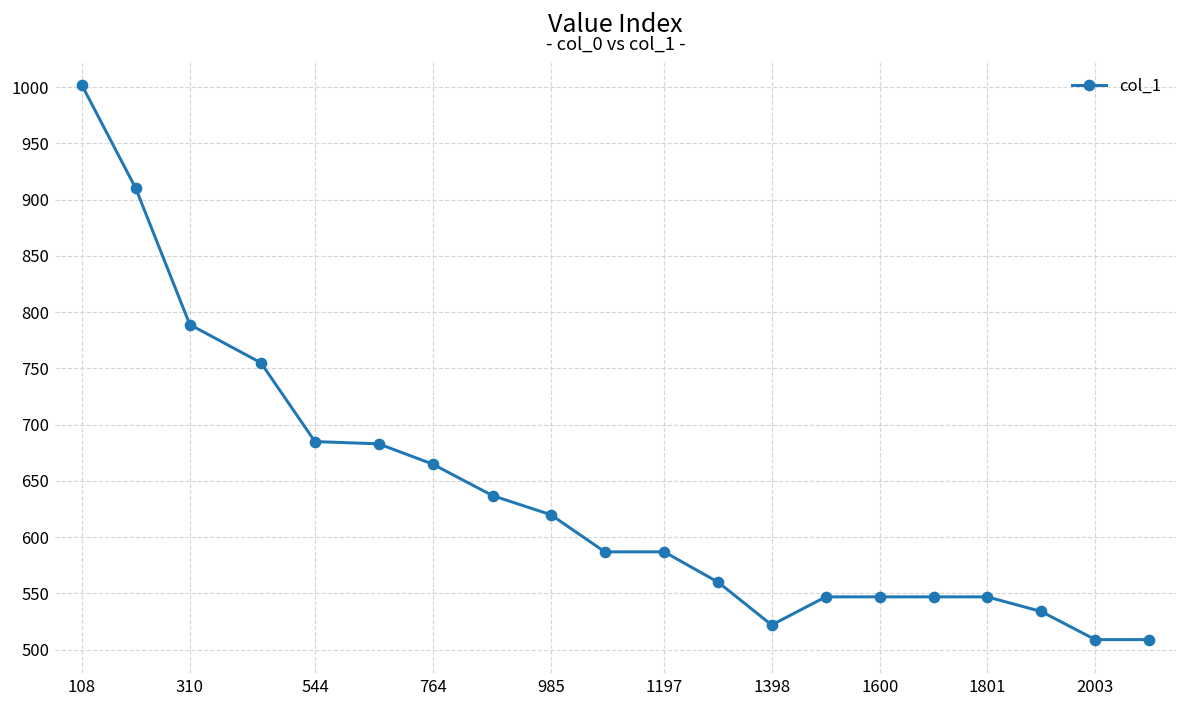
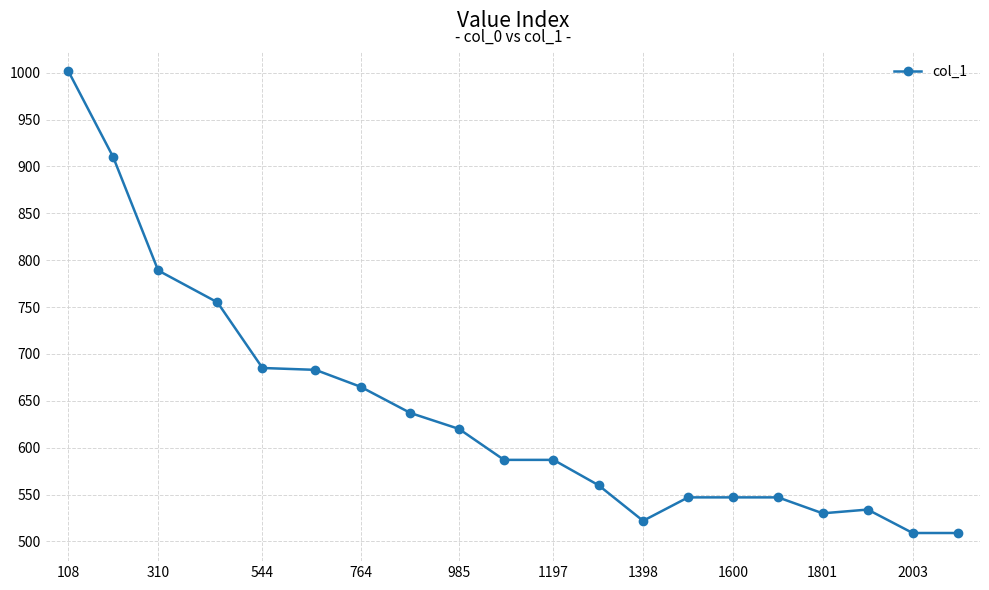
  {
    "108": 1000,
    "310": 790,
    "544": 690,
    "764": 670,
    "985": 620,
    "1197": 590,
    "1398": 520,
    "1600": 550,
-   "1801": 550,
+   "1801": 530,
    "2003": 510
  }
